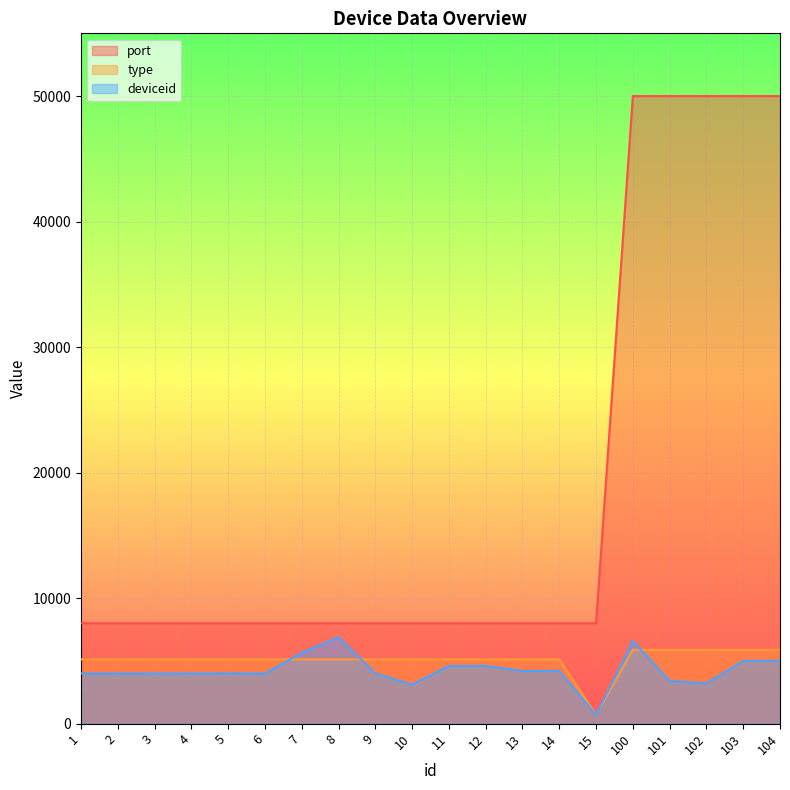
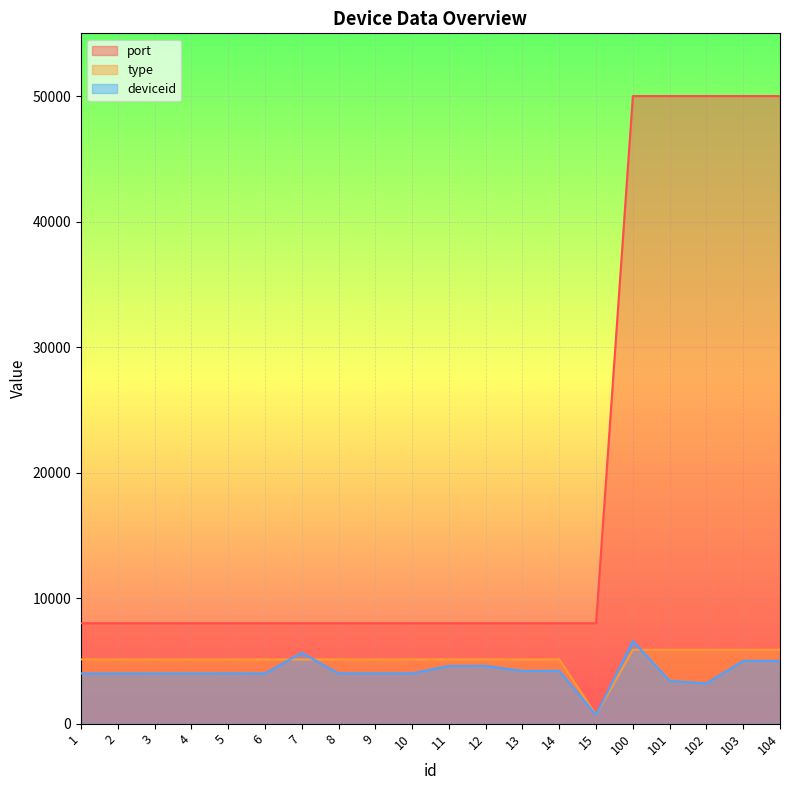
  {
    "deviceid": {
      "1": 4000,
      "2": 4000,
      "3": 4000,
      "4": 4000,
      "5": 4000,
      "6": 4000,
      "7": 5600,
-     "8": 6900,
+     "8": 4000,
      "9": 4000,
-     "10": 3100,
+     "10": 4000,
      "11": 4600,
      "12": 4600,
      "13": 4200,
      "14": 4200,
      "100": 6600,
      "101": 3400,
      "102": 3200,
      "103": 5000,
      "104": 5000
    }
  }
